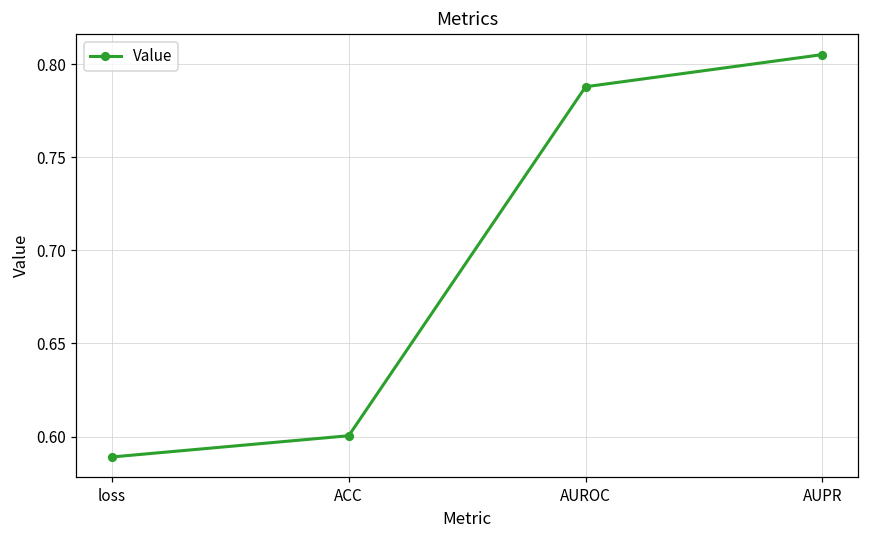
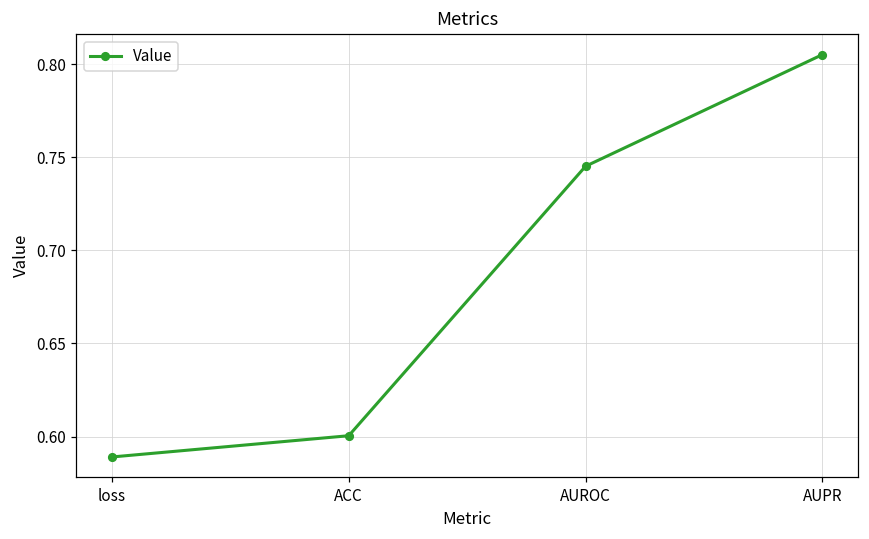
  {
    "loss": 0.589,
    "ACC": 0.600,
-   "AUROC": 0.788,
+   "AUROC": 0.745,
    "AUPR": 0.805
  }
